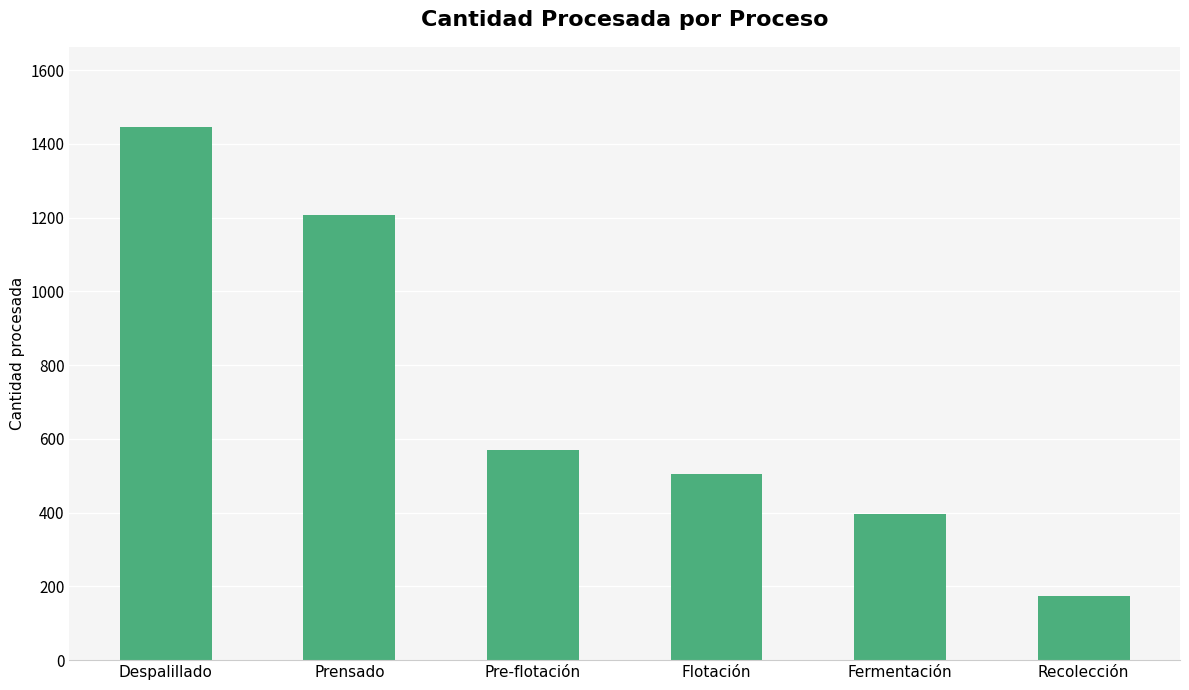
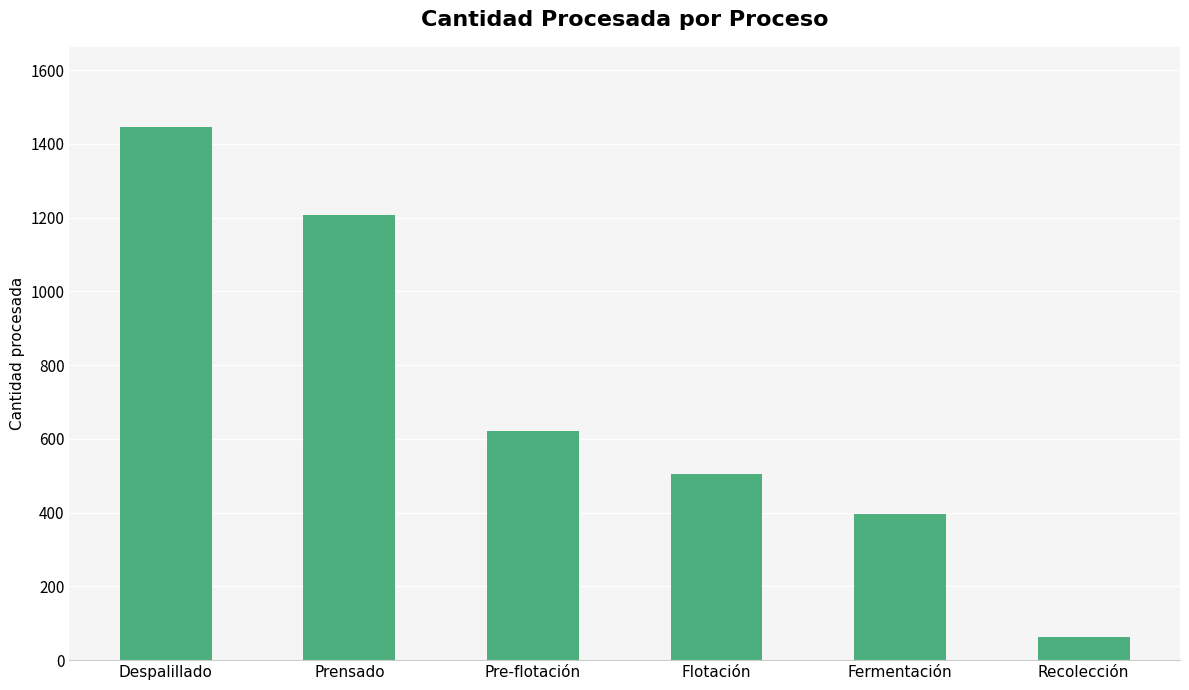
  {
    "Despalillado": 1450,
    "Prensado": 1210,
-   "Pre-flotación": 570,
+   "Pre-flotación": 620,
    "Flotación": 500,
    "Fermentación": 400,
-   "Recolección": 170
+   "Recolección": 60
  }
